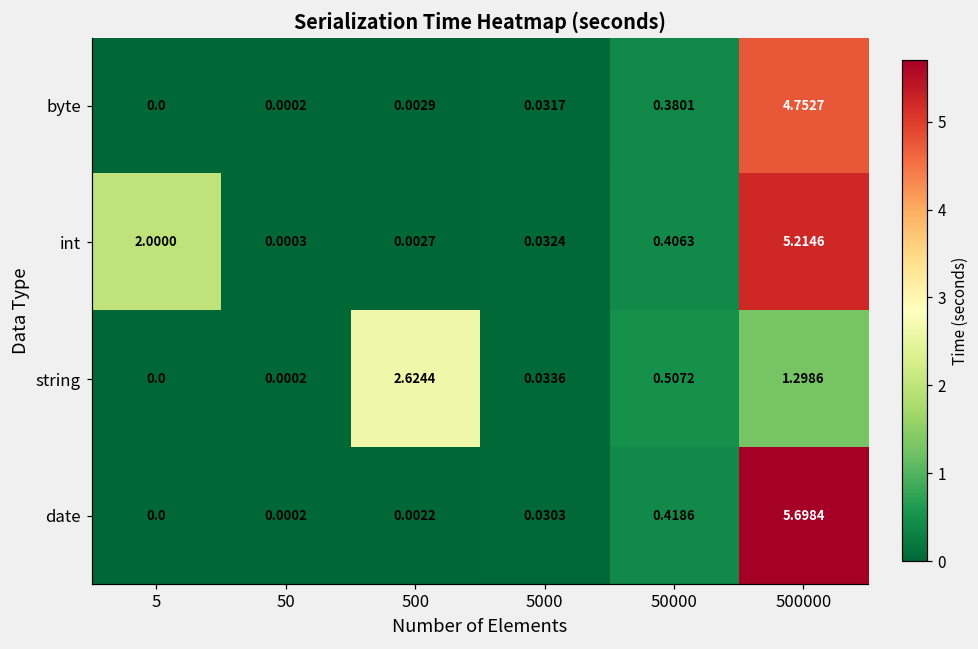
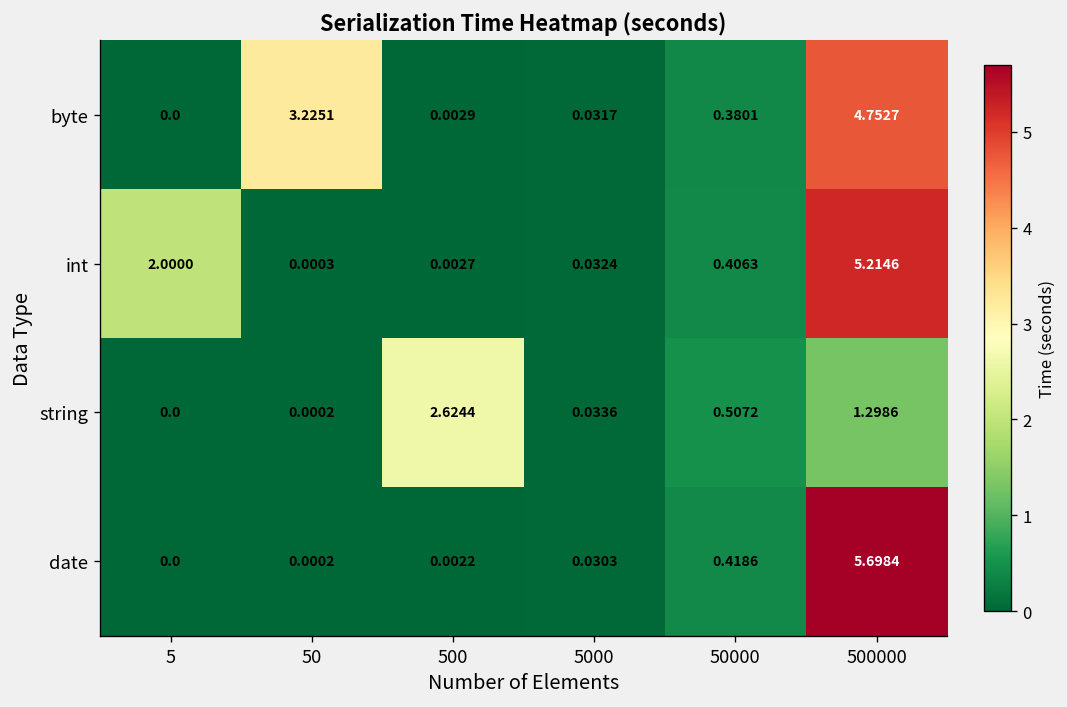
  {
    "byte": {
      "5": 0.0,
-     "50": 0.0002,
+     "50": 3.2251,
      "500": 0.0029,
      "5000": 0.0317,
      "50000": 0.3801,
      "500000": 4.7527
    },
    "int": {
      "5": 2.0000,
      "50": 0.0003,
      "500": 0.0027,
      "5000": 0.0324,
      "50000": 0.4063,
      "500000": 5.2146
    },
    "string": {
      "5": 0.0,
      "50": 0.0002,
      "500": 2.6244,
      "5000": 0.0336,
      "50000": 0.5072,
      "500000": 1.2986
    },
    "date": {
      "5": 0.0,
      "50": 0.0002,
      "500": 0.0022,
      "5000": 0.0303,
      "50000": 0.4186,
      "500000": 5.6984
    }
  }
